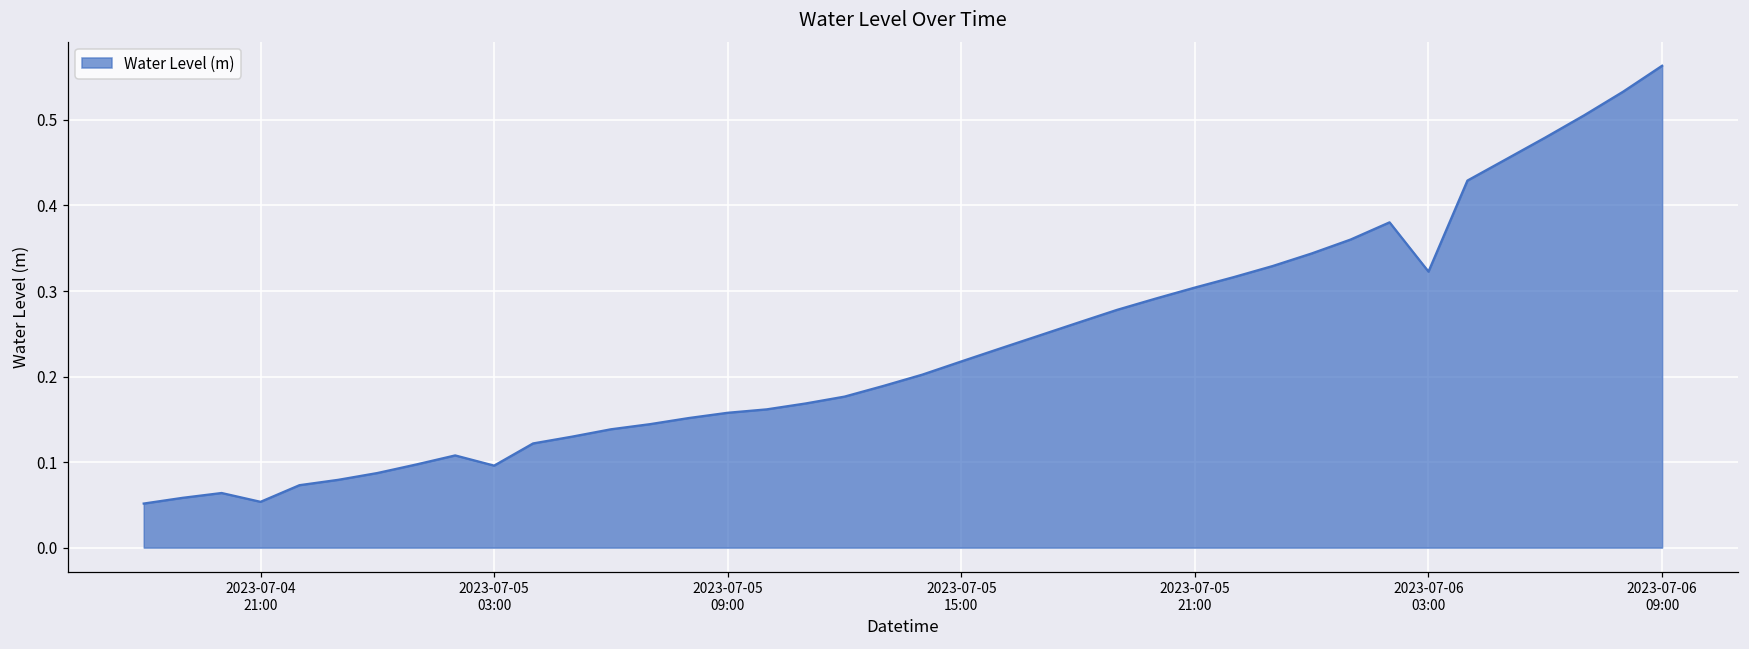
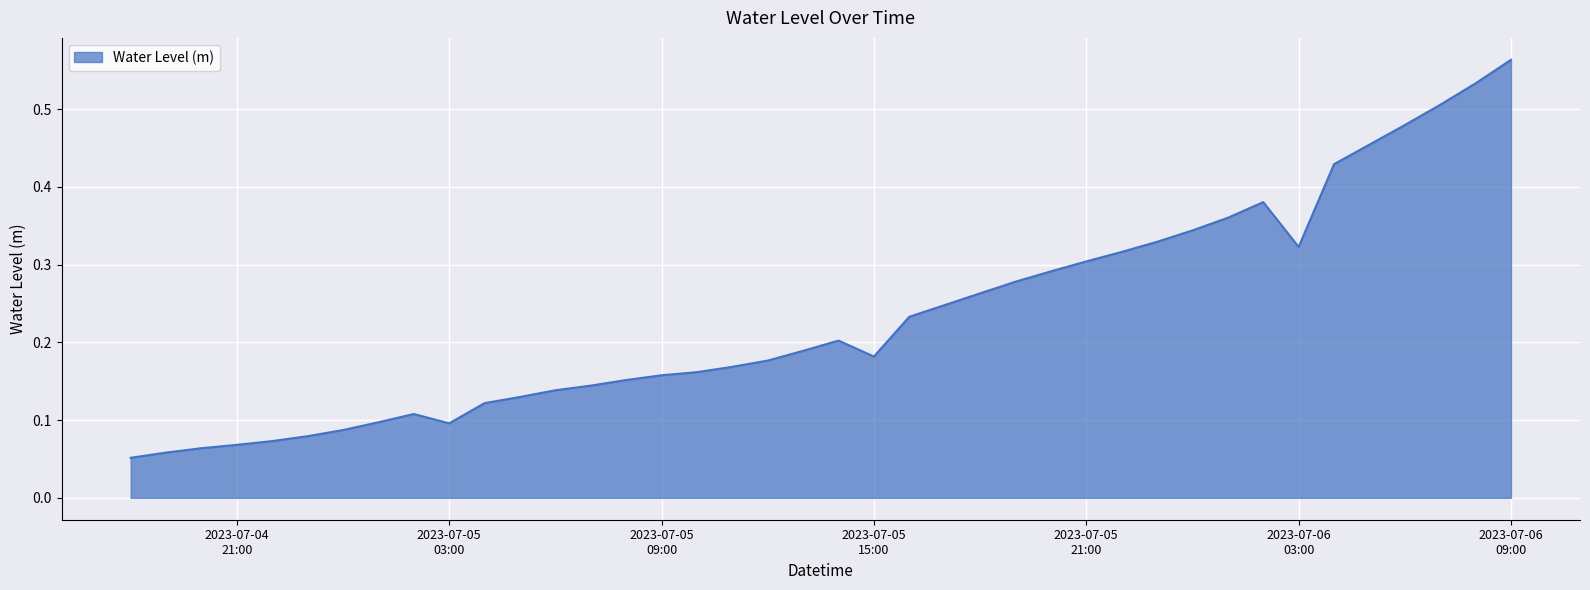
  {
-   "2023-07-04 21:00": 0.05,
+   "2023-07-04 21:00": 0.07,
    "2023-07-05 03:00": 0.10,
    "2023-07-05 09:00": 0.16,
-   "2023-07-05 15:00": 0.22,
+   "2023-07-05 15:00": 0.18,
    "2023-07-05 21:00": 0.30,
    "2023-07-06 03:00": 0.32,
    "2023-07-06 09:00": 0.56
  }
